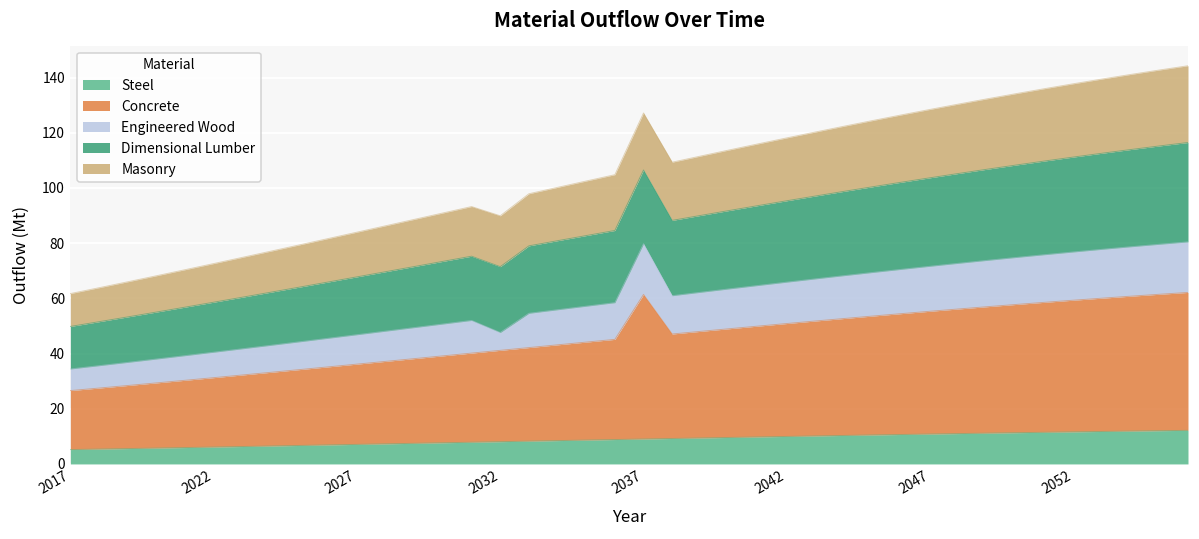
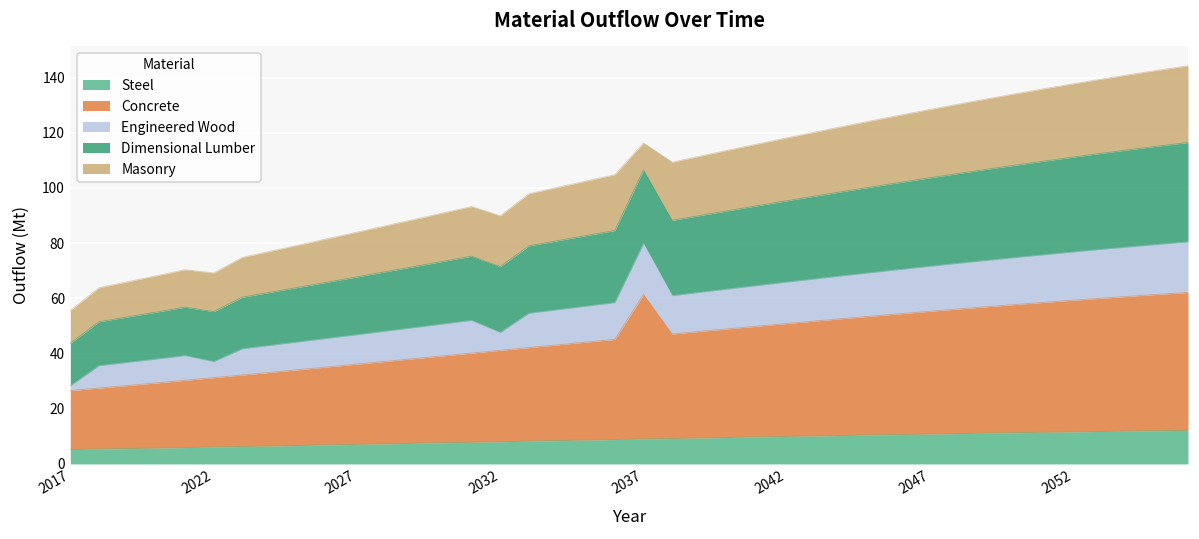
  {
    "Concrete": {
      "2017": 21,
      "2022": 25,
      "2027": 29,
      "2032": 33,
      "2037": 52,
      "2042": 41,
      "2047": 44,
      "2052": 48
    },
    "Engineered Wood": {
-     "2017": 8,
-     "2022": 9,
+     "2017": 2,
+     "2022": 6,
      "2027": 11,
      "2032": 6,
      "2037": 18,
      "2042": 15,
      "2047": 16,
      "2052": 17
    },
    "Masonry": {
      "2017": 12,
      "2022": 14,
      "2027": 16,
      "2032": 18,
-     "2037": 21,
+     "2037": 10,
      "2042": 23,
      "2047": 25,
      "2052": 27
    }
  }
